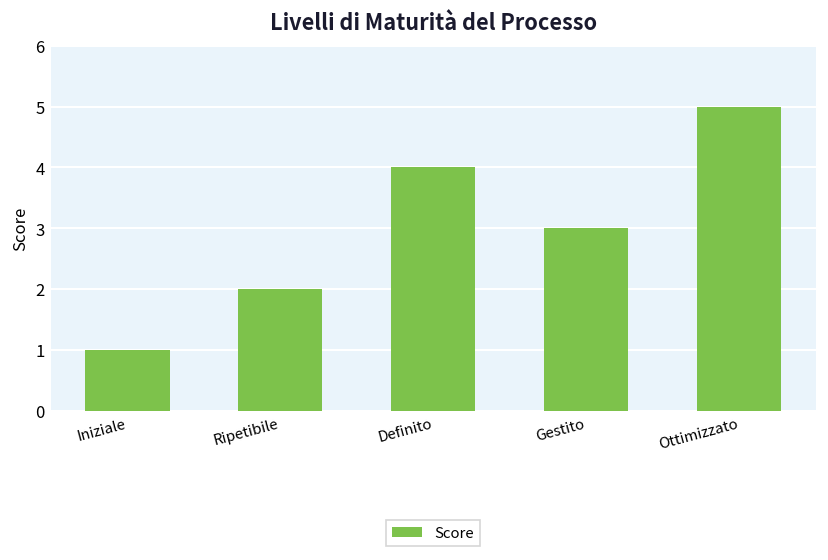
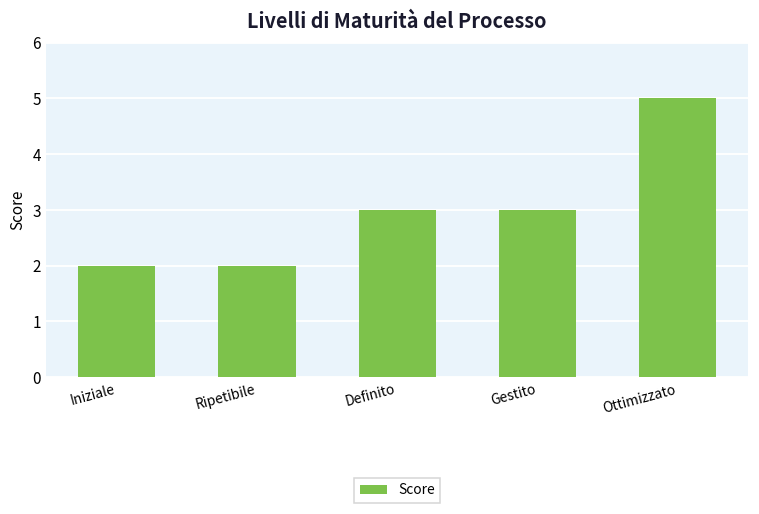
  {
-   "Iniziale": 1,
+   "Iniziale": 2,
    "Ripetibile": 2,
-   "Definito": 4,
+   "Definito": 3,
    "Gestito": 3,
    "Ottimizzato": 5
  }
